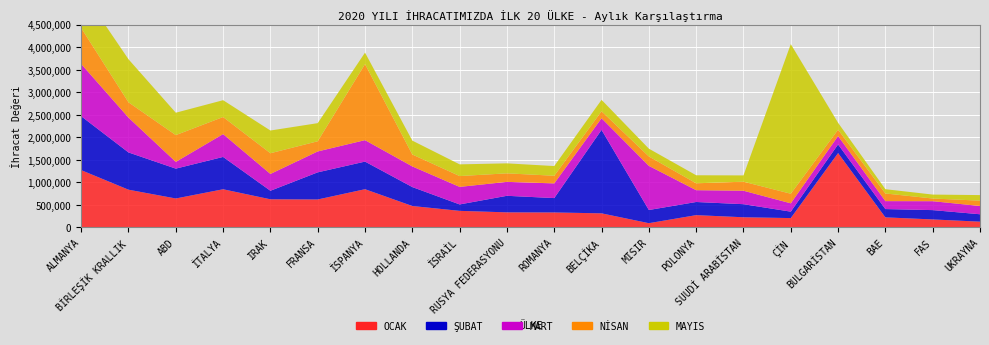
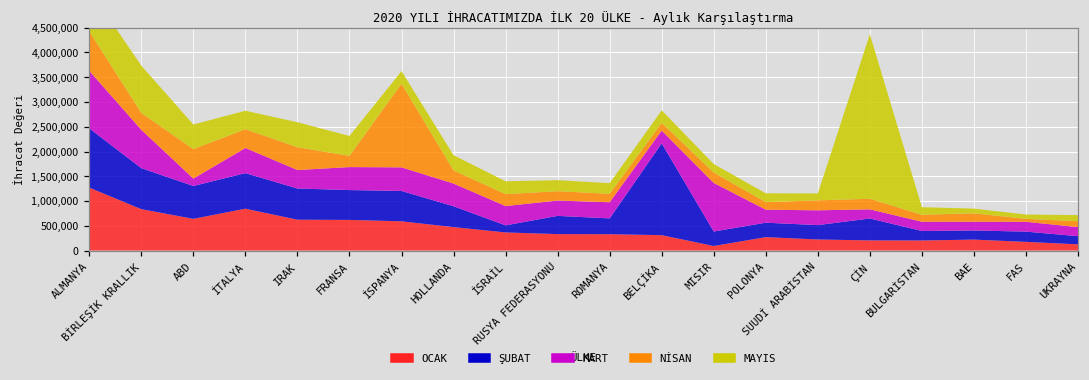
  {
    "OCAK": {
      "ALMANYA": "1,300,000",
      "BİRLEŞİK KRALLIK": "800,000",
      "ABD": "600,000",
      "İTALYA": "800,000",
      "IRAK": "600,000",
      "FRANSA": "600,000",
-     "İSPANYA": "800,000",
+     "İSPANYA": "600,000",
      "HOLLANDA": "500,000",
      "İSRAİL": "400,000",
      "RUSYA FEDERASYONU": "300,000",
      "ROMANYA": "300,000",
      "BELÇİKA": "300,000",
      "MISIR": "100,000",
      "POLONYA": "300,000",
      "SUUDİ ARABİSTAN": "200,000",
      "ÇİN": "200,000",
-     "BULGARİSTAN": "1,600,000",
+     "BULGARİSTAN": "200,000",
      "BAE": "200,000",
      "FAS": "200,000",
      "UKRAYNA": "100,000"
    },
    "ŞUBAT": {
      "ALMANYA": "1,200,000",
      "BİRLEŞİK KRALLIK": "800,000",
      "ABD": "700,000",
      "İTALYA": "700,000",
-     "IRAK": "200,000",
+     "IRAK": "600,000",
      "FRANSA": "600,000",
      "İSPANYA": "600,000",
      "HOLLANDA": "400,000",
      "İSRAİL": "100,000",
      "RUSYA FEDERASYONU": "400,000",
      "ROMANYA": "300,000",
      "BELÇİKA": "1,900,000",
      "MISIR": "300,000",
      "POLONYA": "300,000",
      "SUUDİ ARABİSTAN": "300,000",
-     "ÇİN": "100,000",
+     "ÇİN": "400,000",
      "BULGARİSTAN": "200,000",
      "BAE": "200,000",
      "FAS": "200,000",
      "UKRAYNA": "200,000"
    },
    "MART": {
      "ALMANYA": "1,200,000",
      "BİRLEŞİK KRALLIK": "800,000",
      "ABD": "100,000",
      "İTALYA": "500,000",
      "IRAK": "400,000",
      "FRANSA": "500,000",
      "İSPANYA": "500,000",
      "HOLLANDA": "500,000",
      "İSRAİL": "400,000",
      "RUSYA FEDERASYONU": "300,000",
      "ROMANYA": "300,000",
      "BELÇİKA": "300,000",
      "MISIR": "1,000,000",
      "POLONYA": "300,000",
      "SUUDİ ARABİSTAN": "300,000",
      "ÇİN": "200,000",
      "BULGARİSTAN": "200,000",
      "BAE": "200,000",
      "FAS": "200,000",
      "UKRAYNA": "200,000"
    },
    "NİSAN": {
      "ALMANYA": "800,000",
      "BİRLEŞİK KRALLIK": "300,000",
      "ABD": "600,000",
      "İTALYA": "400,000",
      "IRAK": "500,000",
      "FRANSA": "200,000",
      "İSPANYA": "1,700,000",
      "HOLLANDA": "300,000",
      "İSRAİL": "200,000",
      "RUSYA FEDERASYONU": "200,000",
      "ROMANYA": "200,000",
      "BELÇİKA": "200,000",
      "MISIR": "200,000",
      "POLONYA": "200,000",
      "SUUDİ ARABİSTAN": "200,000",
      "ÇİN": "200,000",
      "BULGARİSTAN": "100,000",
      "BAE": "200,000",
      "FAS": "100,000",
      "UKRAYNA": "100,000"
    },
    "MAYIS": {
      "BİRLEŞİK KRALLIK": "1,000,000",
      "ABD": "500,000",
      "İTALYA": "400,000",
      "IRAK": "500,000",
      "FRANSA": "400,000",
      "İSPANYA": "300,000",
      "HOLLANDA": "300,000",
      "İSRAİL": "300,000",
      "RUSYA FEDERASYONU": "200,000",
      "ROMANYA": "200,000",
      "BELÇİKA": "300,000",
      "MISIR": "200,000",
      "POLONYA": "200,000",
      "SUUDİ ARABİSTAN": "100,000",
      "ÇİN": "3,300,000",
      "BULGARİSTAN": "200,000",
      "BAE": "100,000",
      "FAS": "100,000",
      "UKRAYNA": "100,000"
    }
  }
